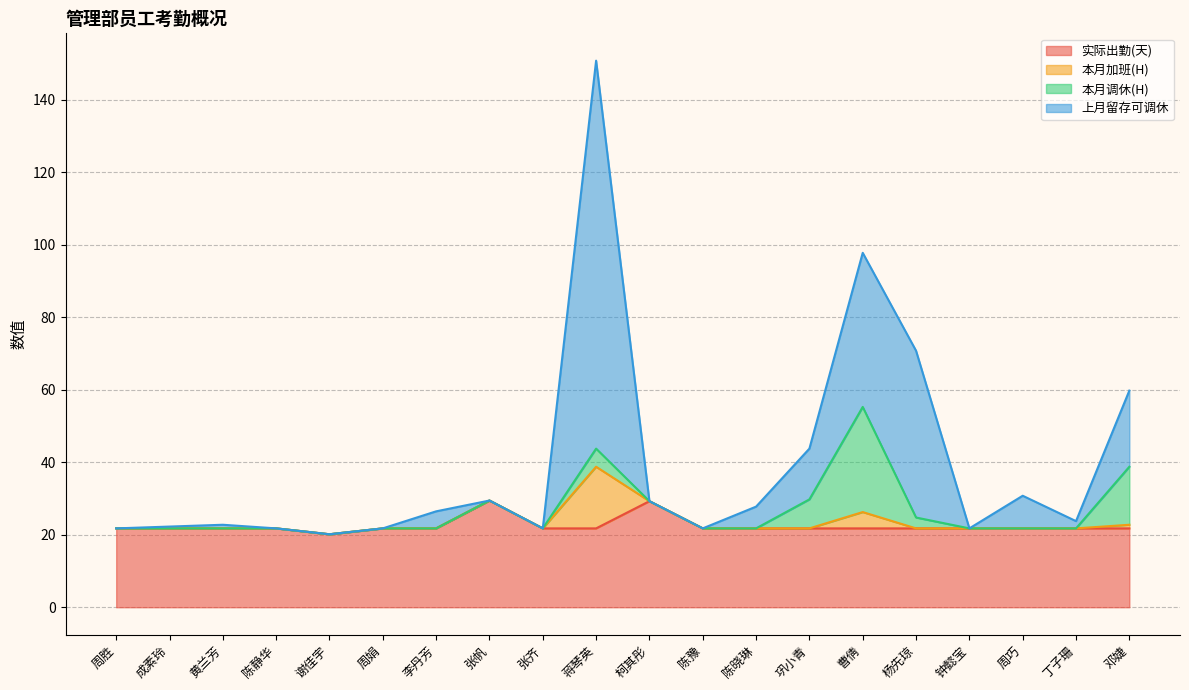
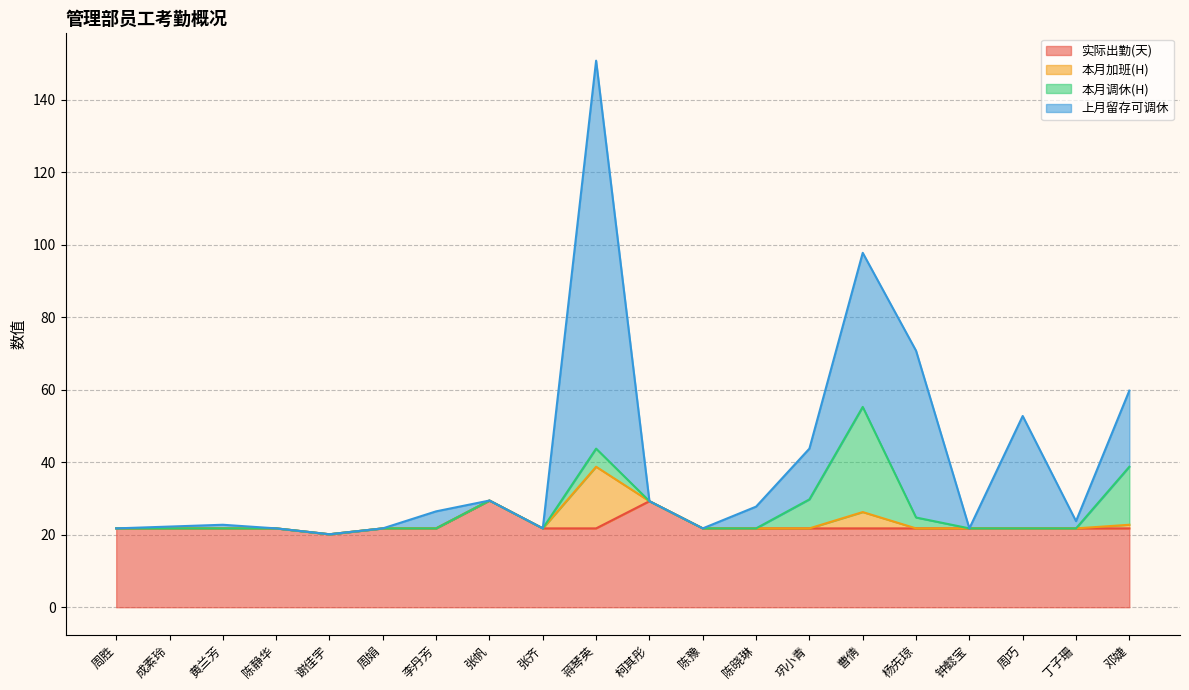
  {
    "实际出勤(天)": {
      "蒋琴英": 22,
      "曹倩": 22,
      "邓婕": 22
    },
    "本月加班(H)": {
      "蒋琴英": 17,
      "曹倩": 5,
      "邓婕": 1
    },
    "本月调休(H)": {
      "蒋琴英": 5,
      "巩小青": 8,
      "曹倩": 29,
      "杨先琼": 3,
      "邓婕": 16
    },
    "上月留存可调休": {
      "黄兰芳": 1,
      "李丹芳": 5,
      "蒋琴英": 107,
      "陈晓琳": 6,
      "巩小青": 14,
      "曹倩": 43,
      "杨先琼": 46,
-     "周巧": 9,
+     "周巧": 31,
      "丁子珊": 2,
      "邓婕": 21
    }
  }
